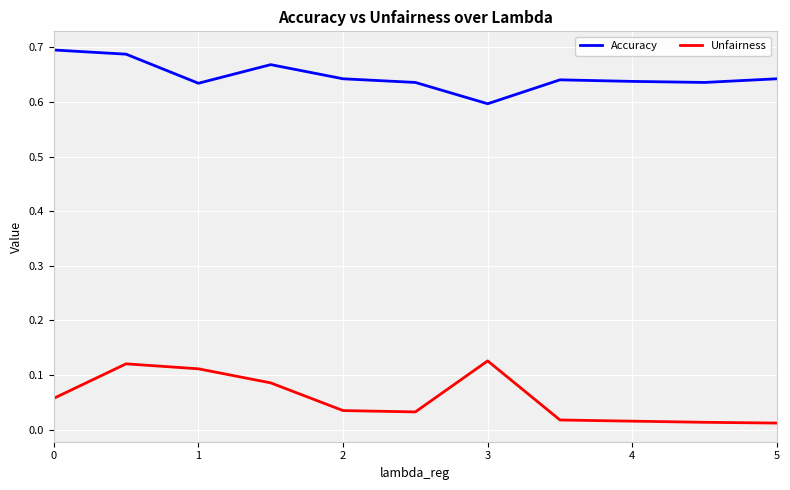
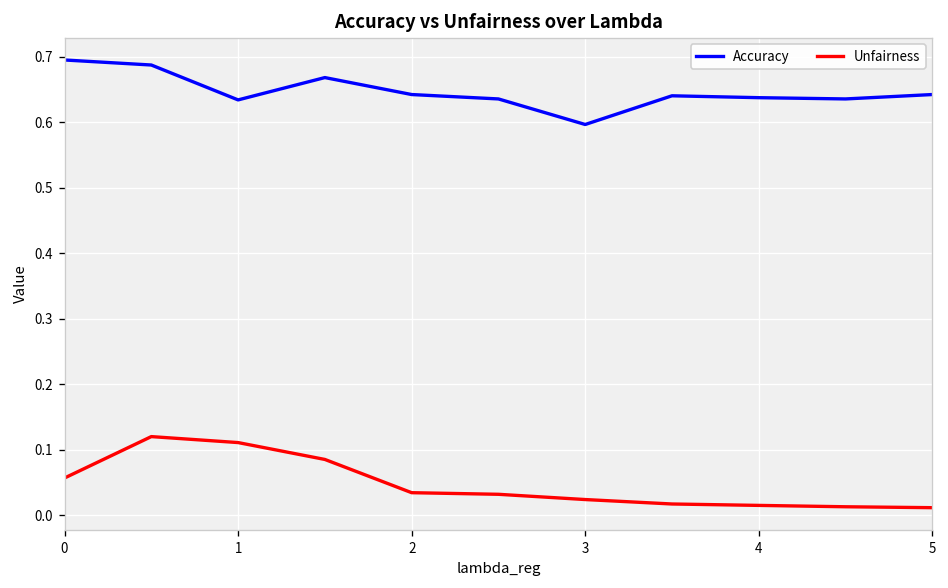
  {
    "Accuracy": {
      "0": 0.70,
      "1": 0.63,
      "2": 0.64,
      "3": 0.60,
      "4": 0.64,
      "5": 0.64
    },
    "Unfairness": {
      "0": 0.06,
      "1": 0.11,
      "2": 0.03,
-     "3": 0.13,
+     "3": 0.02,
      "4": 0.02,
      "5": 0.01
    }
  }
